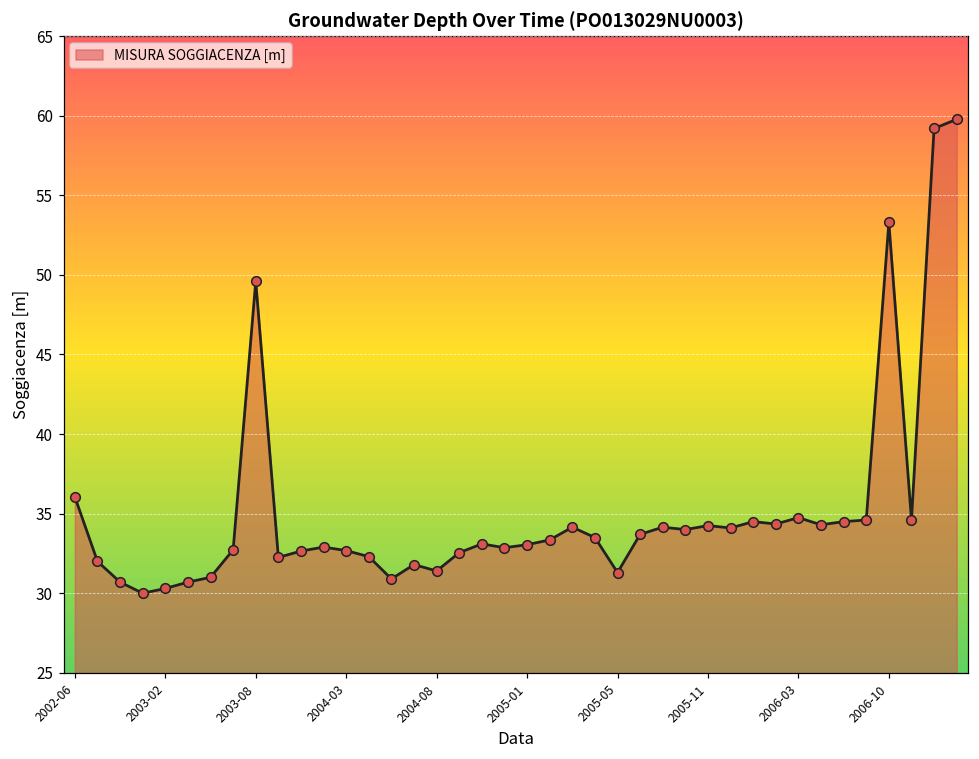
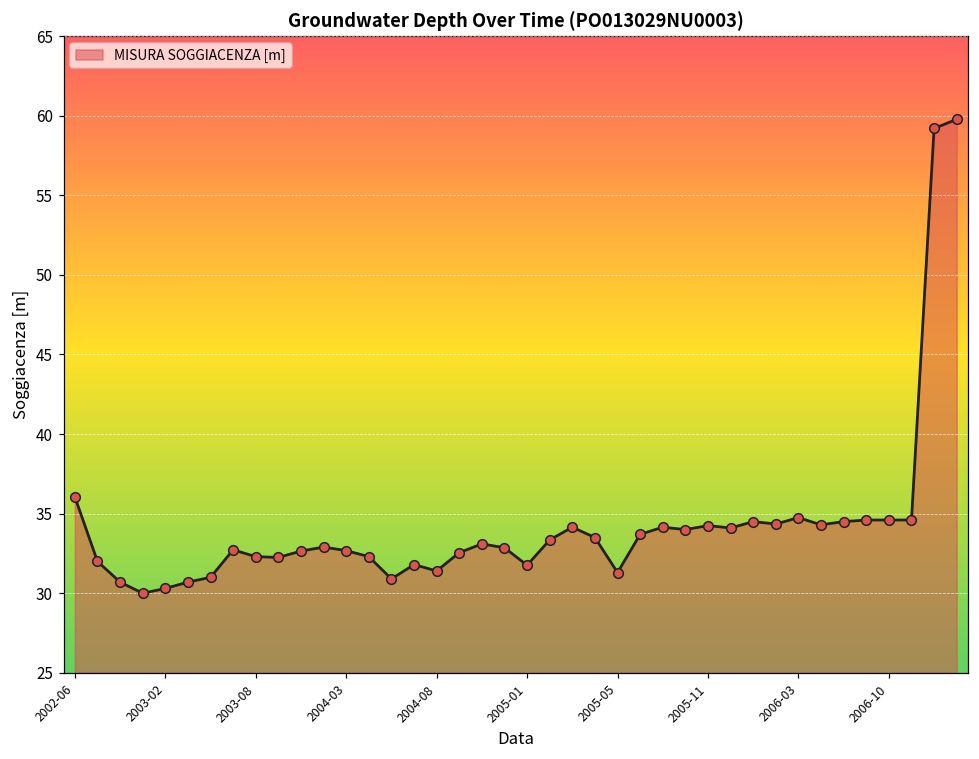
  {
    "2002-06": 36.1,
    "2003-02": 30.3,
-   "2003-08": 49.6,
+   "2003-08": 32.3,
    "2004-03": 32.7,
    "2004-08": 31.4,
-   "2005-01": 33.1,
+   "2005-01": 31.8,
    "2005-05": 31.3,
    "2005-11": 34.3,
    "2006-03": 34.8,
-   "2006-10": 53.3
+   "2006-10": 34.6
  }
